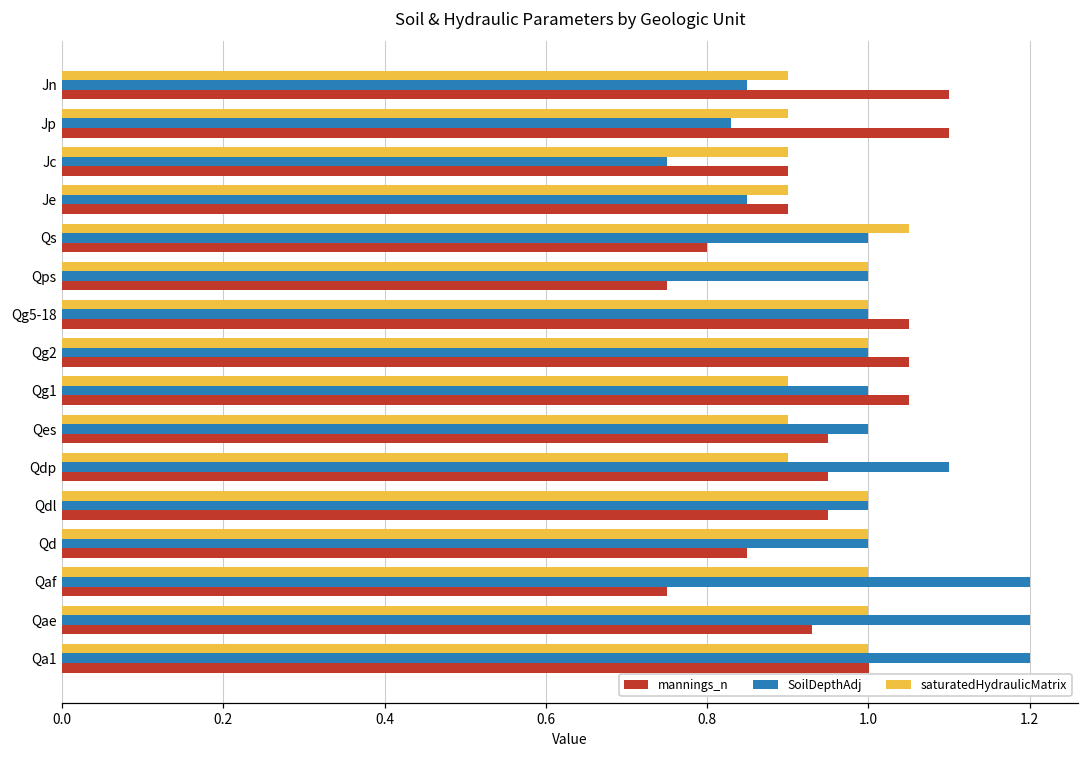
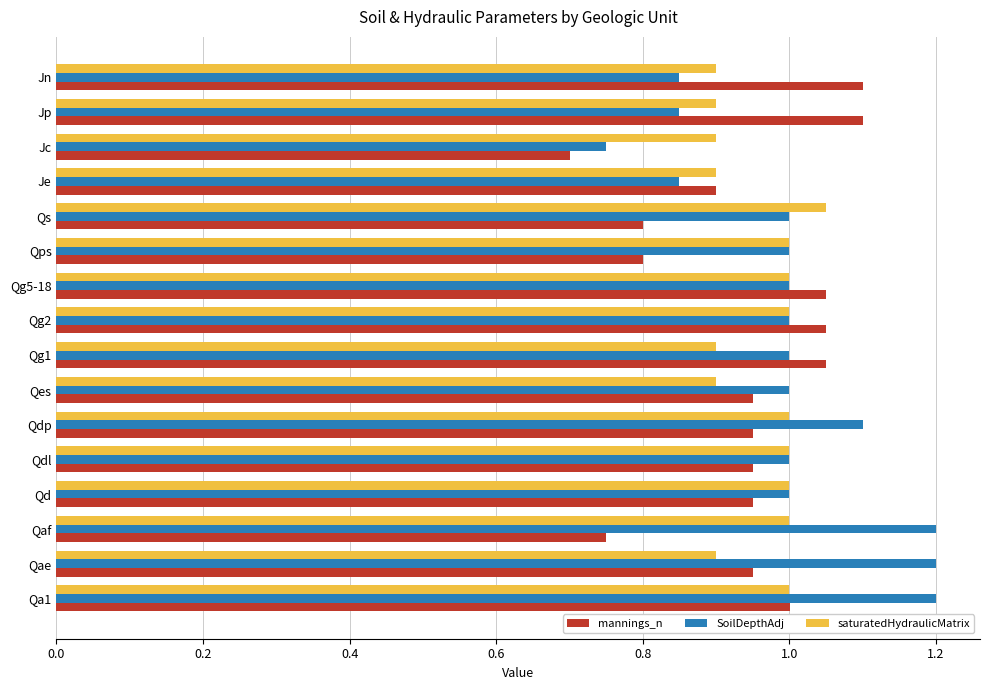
  {
    "mannings_n": {
      "Jn": 1.10,
      "Jp": 1.10,
-     "Jc": 0.9,
+     "Jc": 0.7,
      "Je": 0.90,
      "Qs": 0.80,
-     "Qps": 0.75,
+     "Qps": 0.80,
      "Qg5-18": 1.05,
      "Qg2": 1.05,
      "Qg1": 1.05,
      "Qes": 0.95,
      "Qdp": 0.95,
      "Qdl": 0.95,
-     "Qd": 0.85,
+     "Qd": 0.95,
      "Qaf": 0.75,
-     "Qae": 0.93,
+     "Qae": 0.95,
      "Qa1": 1.00
    },
    "SoilDepthAdj": {
      "Jn": 0.85,
-     "Jp": 0.83,
+     "Jp": 0.85,
      "Jc": 0.75,
      "Je": 0.85,
      "Qs": 1.00,
      "Qps": 1.00,
      "Qg5-18": 1.00,
      "Qg2": 1.00,
      "Qg1": 1.00,
      "Qes": 1.00,
      "Qdp": 1.10,
      "Qdl": 1.00,
      "Qd": 1.00,
      "Qaf": 1.20,
      "Qae": 1.20,
      "Qa1": 1.20
    },
    "saturatedHydraulicMatrix": {
      "Jn": 0.9,
      "Jp": 0.9,
      "Jc": 0.9,
      "Je": 0.9,
      "Qs": 1.05,
      "Qps": 1.0,
      "Qg5-18": 1.0,
      "Qg2": 1.0,
      "Qg1": 0.9,
      "Qes": 0.9,
-     "Qdp": 0.9,
+     "Qdp": 1.0,
      "Qdl": 1.0,
      "Qd": 1.0,
      "Qaf": 1.0,
-     "Qae": 1.0,
+     "Qae": 0.9,
      "Qa1": 1.0
    }
  }
